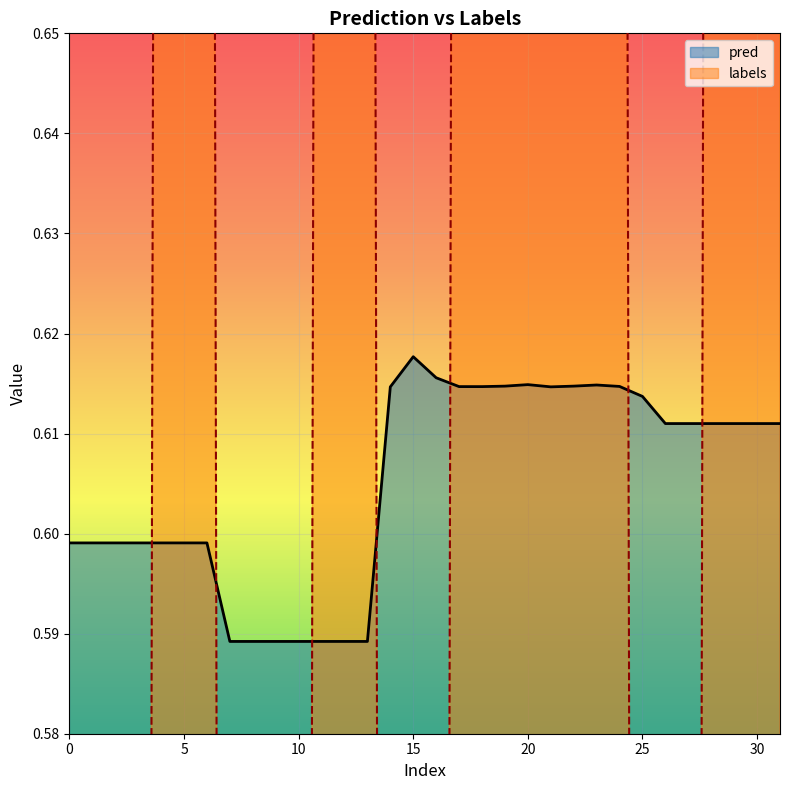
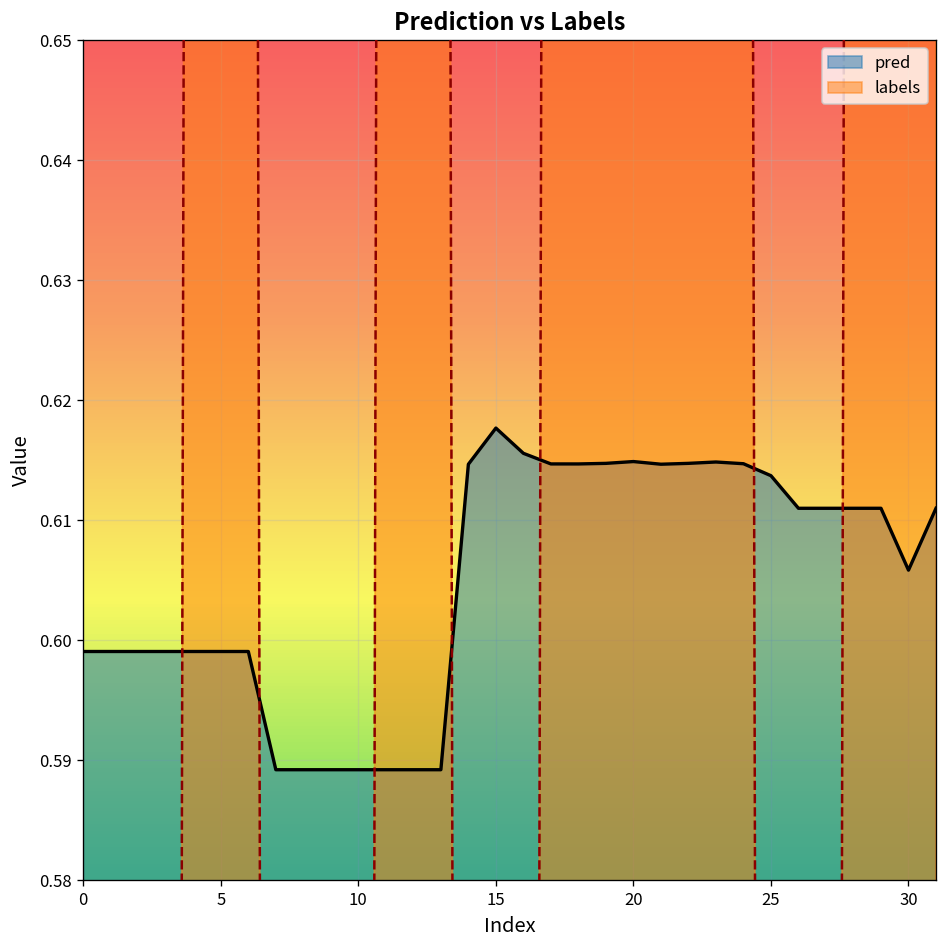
  {
    "pred": {
      "0": 0.5991,
      "5": 0.5991,
      "10": 0.5892,
      "15": 0.6177,
      "20": 0.6149,
      "25": 0.6137,
-     "30": 0.6110
+     "30": 0.6058
    }
  }
